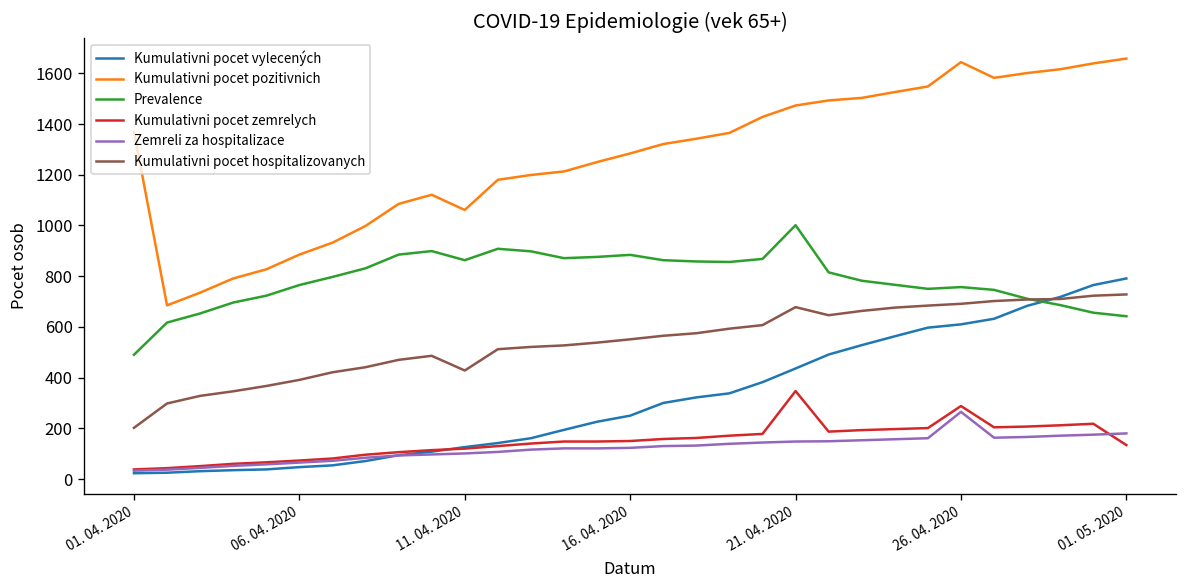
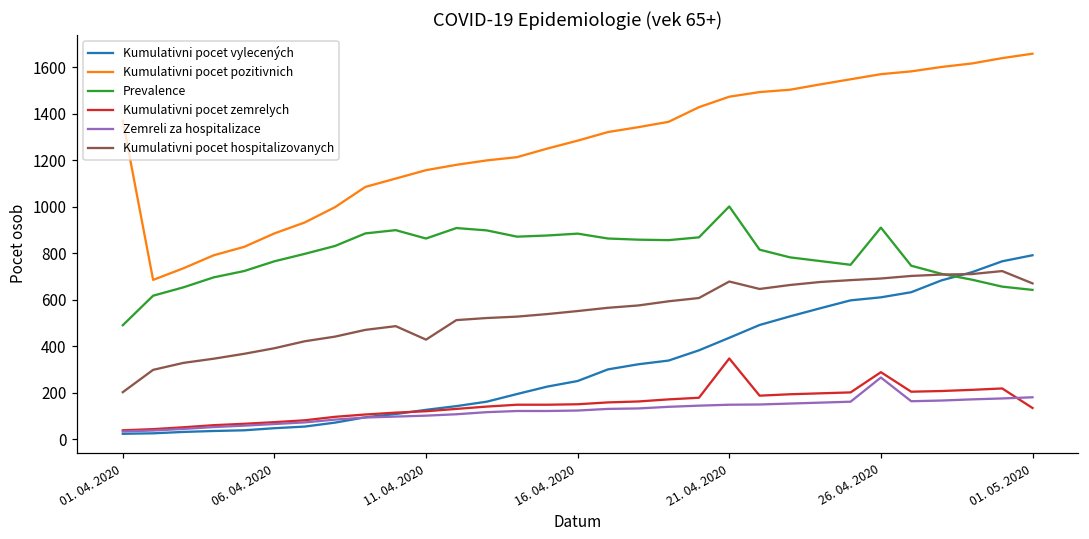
  {
    "Kumulativni pocet vylecených": {
      "06. 04. 2020": 50,
      "16. 04. 2020": 250,
      "21. 04. 2020": 440,
      "26. 04. 2020": 610,
      "01. 05. 2020": 790
    },
    "Kumulativni pocet pozitivnich": {
      "06. 04. 2020": 890,
-     "11. 04. 2020": 1060,
+     "11. 04. 2020": 1160,
      "16. 04. 2020": 1280,
      "21. 04. 2020": 1470,
-     "26. 04. 2020": 1640,
+     "26. 04. 2020": 1570,
      "01. 05. 2020": 1660
    },
    "Prevalence": {
      "01. 04. 2020": 490,
      "06. 04. 2020": 770,
      "11. 04. 2020": 860,
      "16. 04. 2020": 880,
      "21. 04. 2020": 1000,
-     "26. 04. 2020": 760,
+     "26. 04. 2020": 910,
      "01. 05. 2020": 640
    },
    "Kumulativni pocet zemrelych": {
      "16. 04. 2020": 150,
      "21. 04. 2020": 350,
      "26. 04. 2020": 290,
      "01. 05. 2020": 130
    },
    "Zemreli za hospitalizace": {
      "11. 04. 2020": 100,
      "16. 04. 2020": 120,
      "21. 04. 2020": 150,
      "26. 04. 2020": 270,
      "01. 05. 2020": 180
    },
    "Kumulativni pocet hospitalizovanych": {
      "01. 04. 2020": 200,
      "06. 04. 2020": 390,
      "11. 04. 2020": 430,
      "16. 04. 2020": 550,
      "21. 04. 2020": 680,
      "26. 04. 2020": 690,
-     "01. 05. 2020": 730
+     "01. 05. 2020": 670
    }
  }
